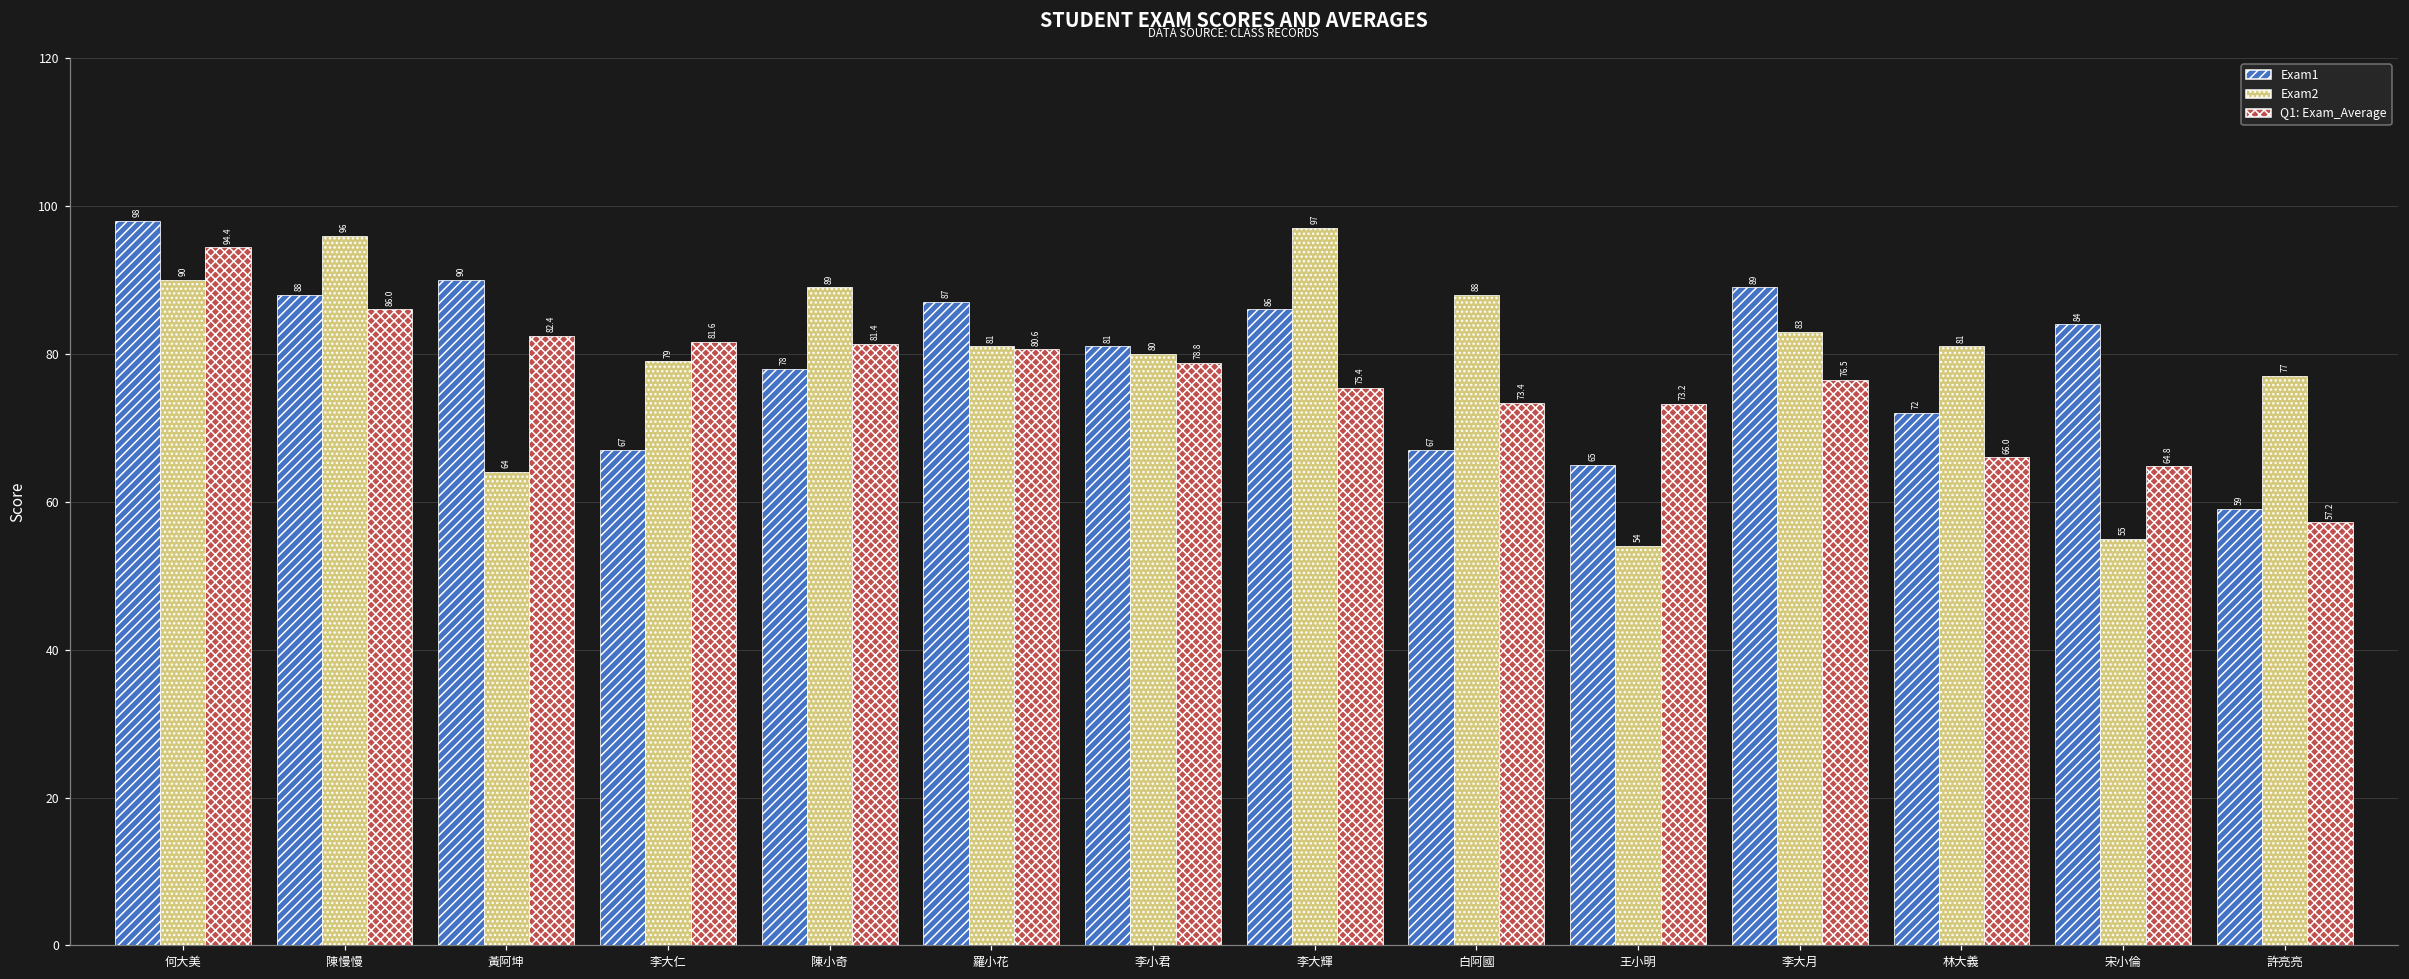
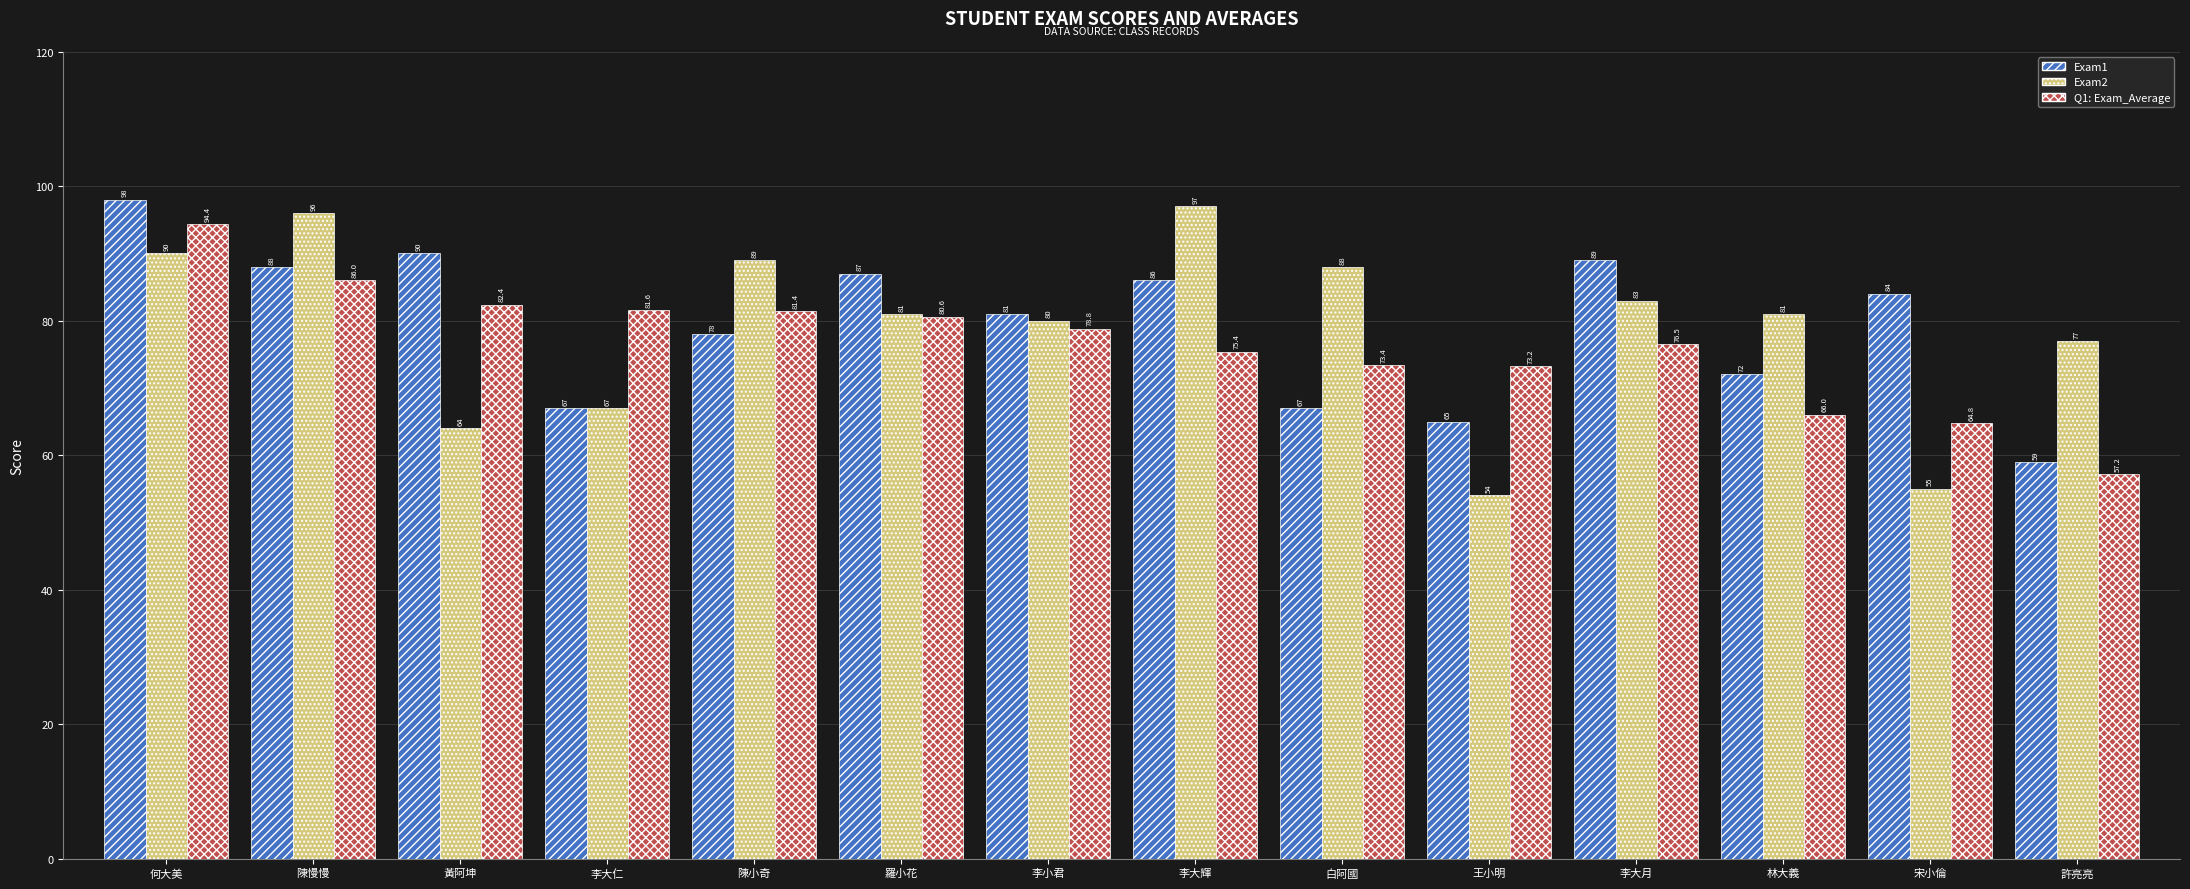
  {
    "Exam1": {
      "何大美": 98,
      "陳慢慢": 88,
      "黃阿坤": 90,
      "李大仁": 67,
      "陳小奇": 78,
      "羅小花": 87,
      "李小君": 81,
      "李大輝": 86,
      "白阿國": 67,
      "王小明": 65,
      "李大月": 89,
      "林大義": 72,
      "宋小倫": 84,
      "許亮亮": 59
    },
    "Exam2": {
      "何大美": 90,
      "陳慢慢": 96,
      "黃阿坤": 64,
-     "李大仁": 79,
+     "李大仁": 67,
      "陳小奇": 89,
      "羅小花": 81,
      "李小君": 80,
      "李大輝": 97,
      "白阿國": 88,
      "王小明": 54,
      "李大月": 83,
      "林大義": 81,
      "宋小倫": 55,
      "許亮亮": 77
    },
    "Q1: Exam_Average": {
      "何大美": 94.4,
      "陳慢慢": 86.0,
      "黃阿坤": 82.4,
      "李大仁": 81.6,
      "陳小奇": 81.4,
      "羅小花": 80.6,
      "李小君": 78.8,
      "李大輝": 75.4,
      "白阿國": 73.4,
      "王小明": 73.2,
      "李大月": 76.5,
      "林大義": 66.0,
      "宋小倫": 64.8,
      "許亮亮": 57.2
    }
  }
